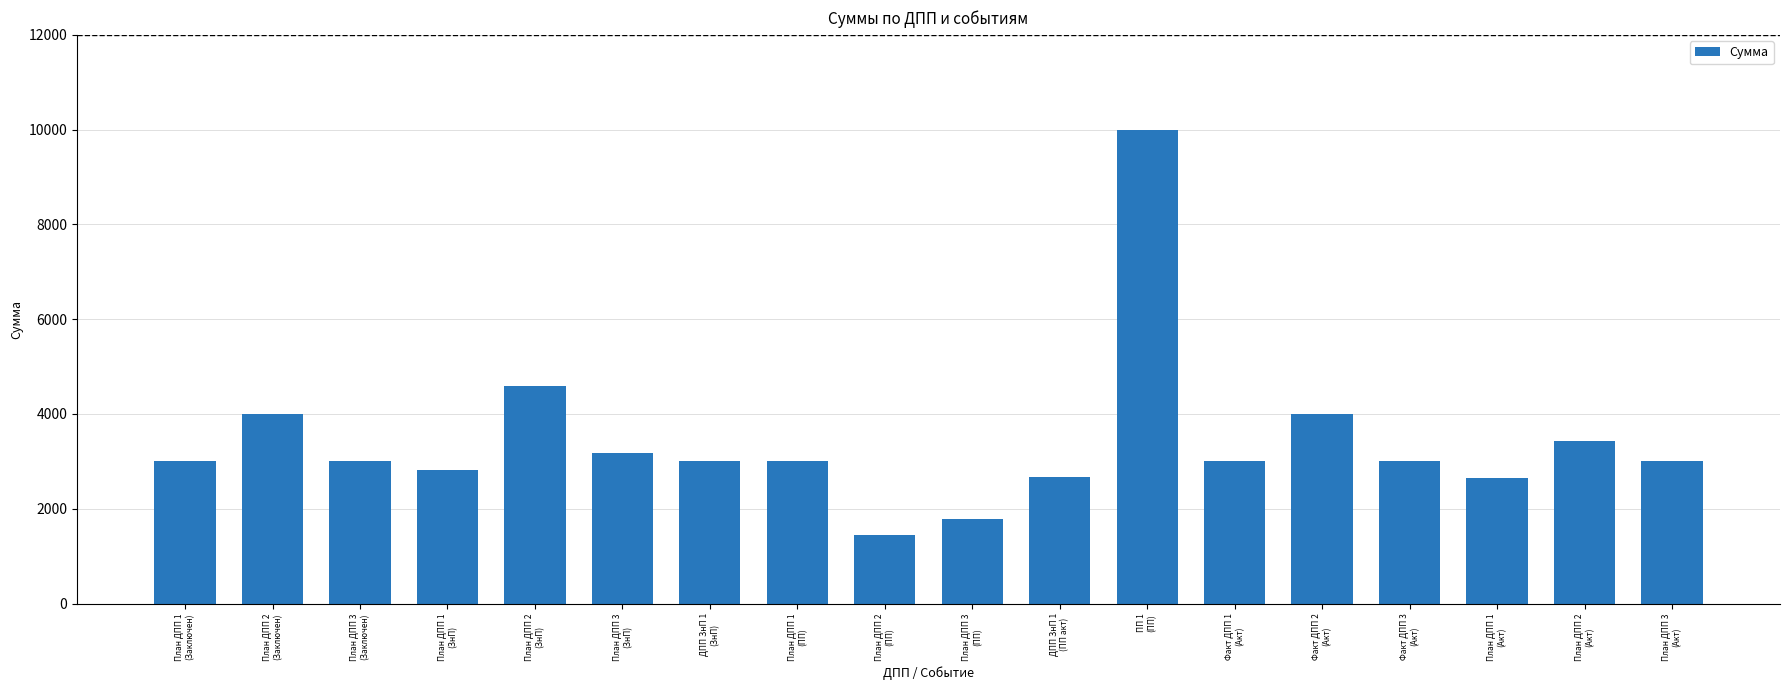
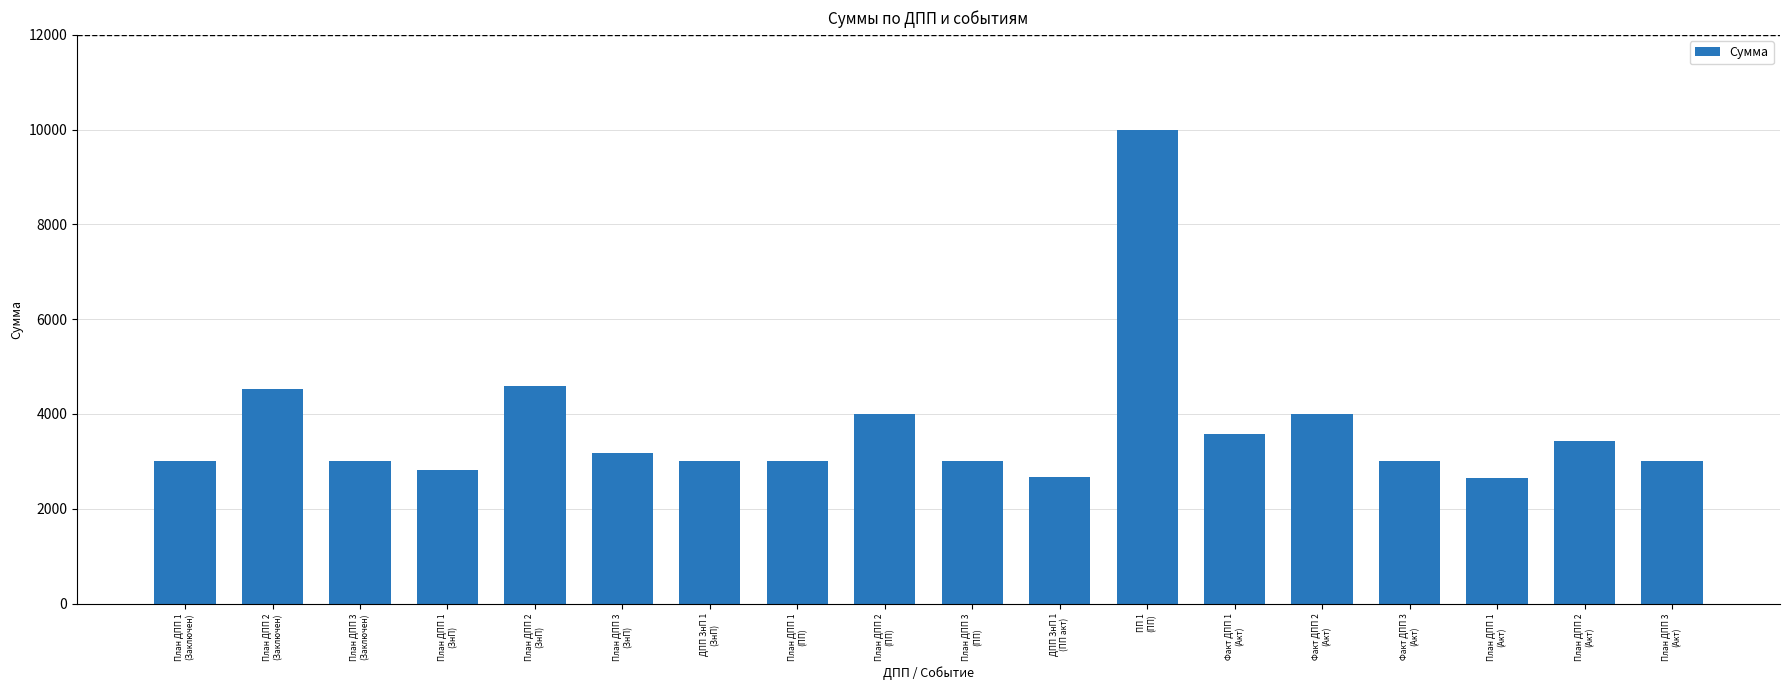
  {
    "План ДПП 1 (Заключен)": 3000,
-   "План ДПП 2 (Заключен)": 4000,
+   "План ДПП 2 (Заключен)": 4500,
    "План ДПП 3 (Заключен)": 3000,
    "План ДПП 1 (ЗнП)": 2800,
    "План ДПП 2 (ЗнП)": 4600,
    "План ДПП 3 (ЗнП)": 3200,
    "ДПП ЗнП 1 (ЗнП)": 3000,
    "План ДПП 1 (ПП)": 3000,
-   "План ДПП 2 (ПП)": 1400,
-   "План ДПП 3 (ПП)": 1800,
+   "План ДПП 2 (ПП)": 4000,
+   "План ДПП 3 (ПП)": 3000,
    "ДПП ЗнП 1 (ПП акт)": 2700,
    "ПП 1 (ПП)": 10000,
-   "Факт ДПП 1 (Акт)": 3000,
+   "Факт ДПП 1 (Акт)": 3600,
    "Факт ДПП 2 (Акт)": 4000,
    "Факт ДПП 3 (Акт)": 3000,
    "План ДПП 1 (Акт)": 2700,
    "План ДПП 2 (Акт)": 3400,
    "План ДПП 3 (Акт)": 3000
  }
